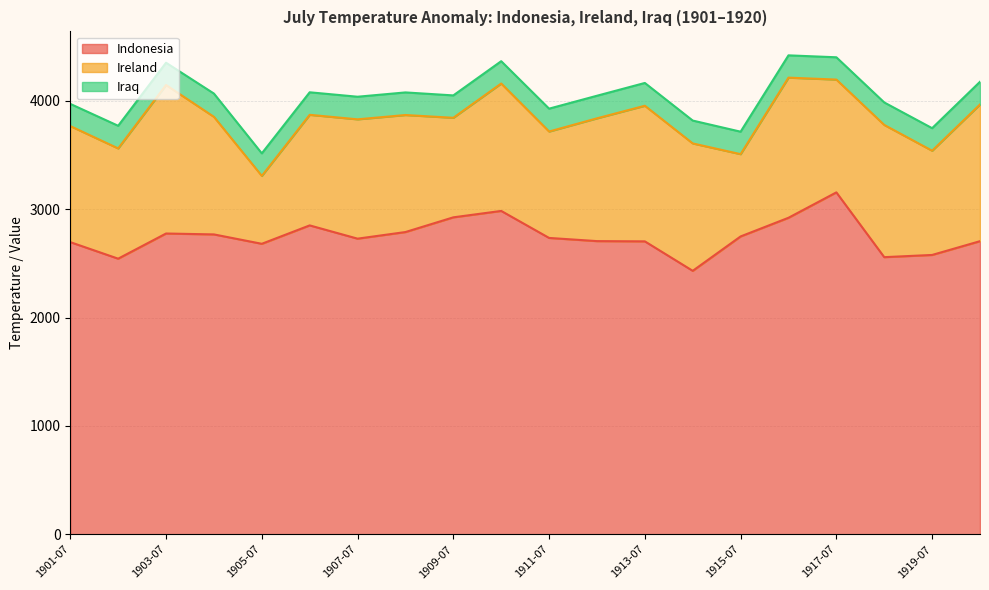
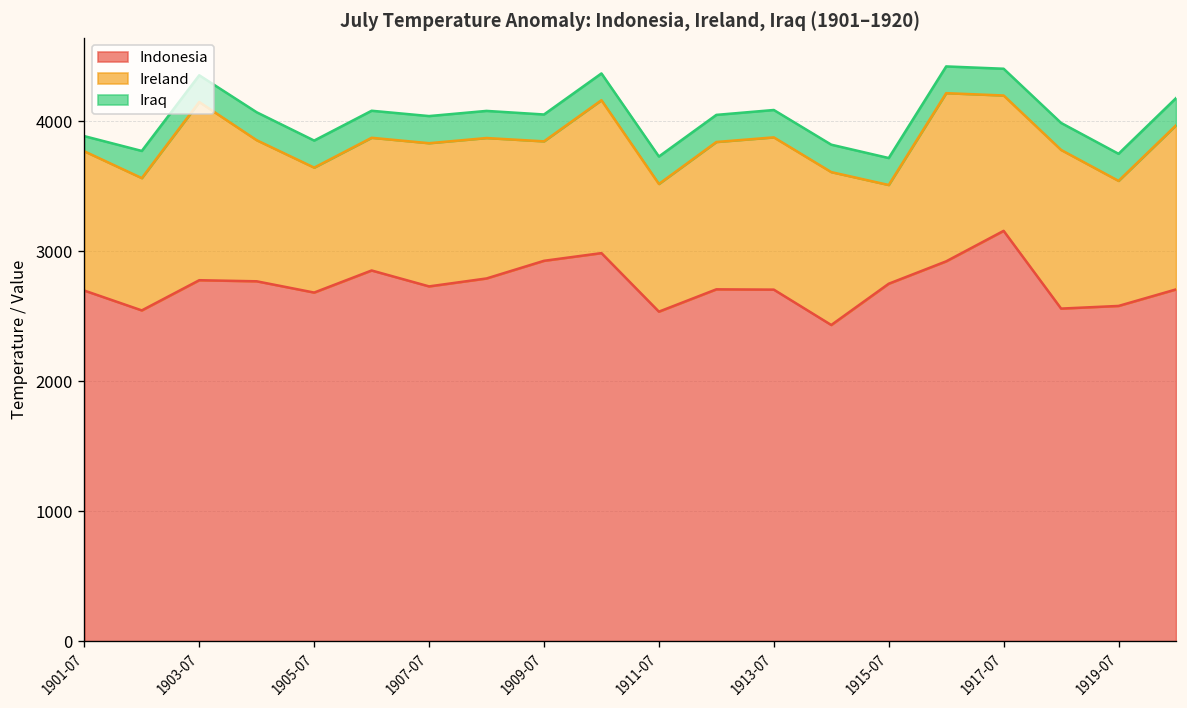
  {
    "Indonesia": {
      "1901-07": 2700,
      "1903-07": 2780,
      "1905-07": 2680,
      "1907-07": 2730,
      "1909-07": 2930,
-     "1911-07": 2740,
+     "1911-07": 2530,
      "1913-07": 2700,
      "1915-07": 2750,
      "1917-07": 3160,
      "1919-07": 2580
    },
    "Ireland": {
      "1901-07": 1070,
-     "1905-07": 630,
+     "1905-07": 960,
      "1907-07": 1100,
      "1909-07": 920,
      "1911-07": 980,
-     "1913-07": 1250,
+     "1913-07": 1170,
      "1915-07": 760,
      "1917-07": 1040,
      "1919-07": 960
    },
    "Iraq": {
-     "1901-07": 200,
+     "1901-07": 120,
      "1905-07": 210,
      "1907-07": 210,
      "1909-07": 210,
      "1911-07": 210,
      "1913-07": 210,
      "1915-07": 210,
      "1917-07": 210,
      "1919-07": 210
    }
  }
